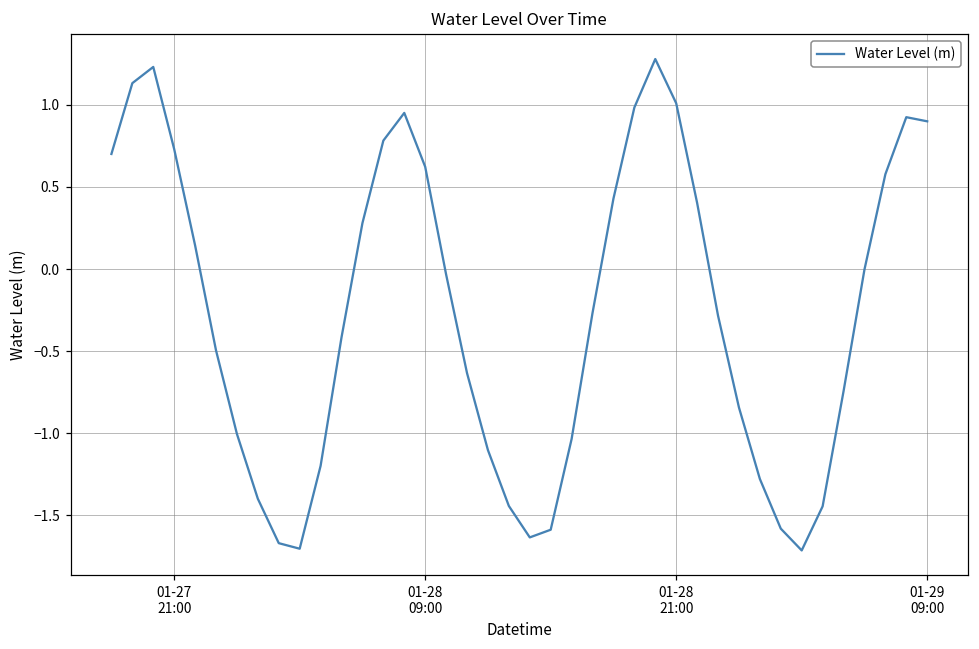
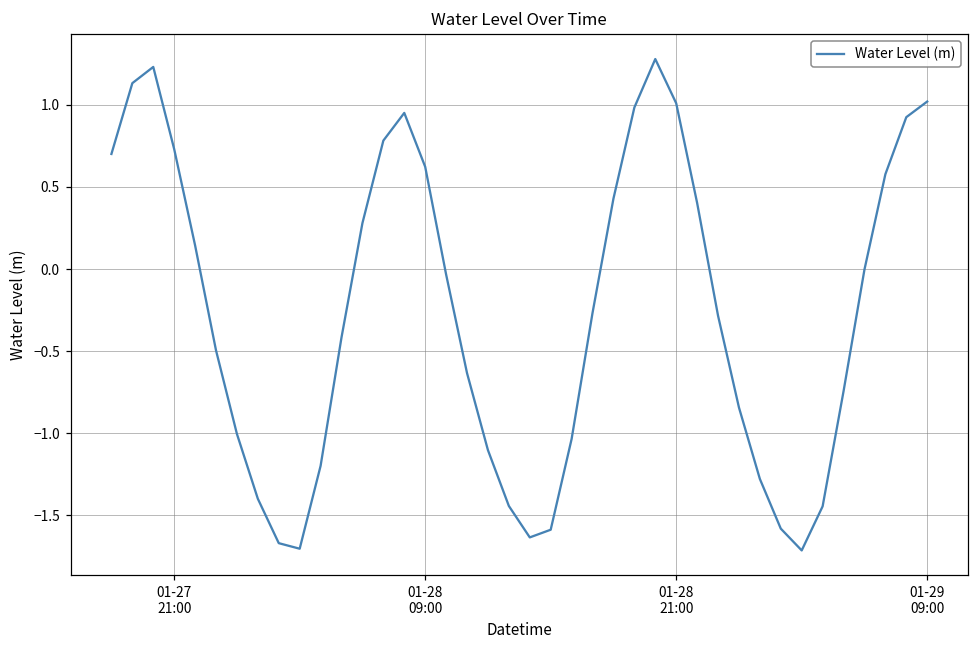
  {
    "01-27 21:00": 0.73,
    "01-28 09:00": 0.62,
    "01-28 21:00": 1.01,
-   "01-29 09:00": 0.90
+   "01-29 09:00": 1.02
  }
